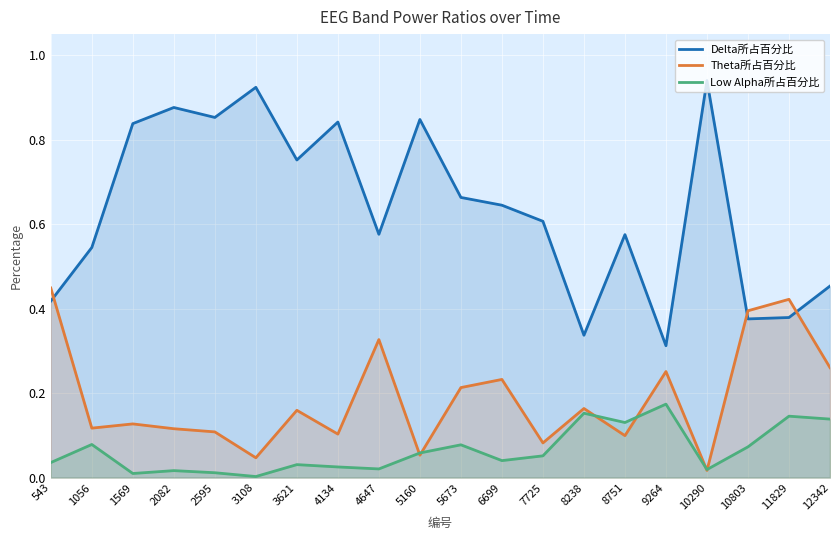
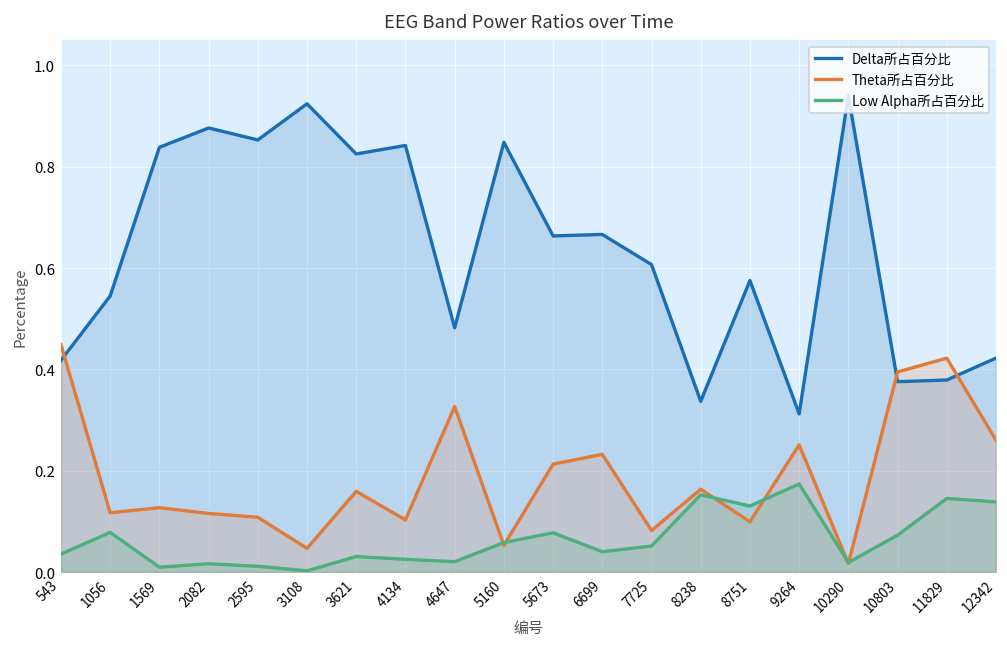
  {
    "Delta所占百分比": {
      "543": 0.42,
      "1056": 0.54,
      "1569": 0.84,
      "2082": 0.88,
      "2595": 0.85,
      "3108": 0.92,
-     "3621": 0.75,
+     "3621": 0.83,
      "4134": 0.84,
-     "4647": 0.58,
+     "4647": 0.48,
      "5160": 0.85,
      "5673": 0.66,
-     "6699": 0.64,
+     "6699": 0.67,
      "7725": 0.61,
      "8238": 0.34,
      "8751": 0.58,
      "9264": 0.31,
      "10803": 0.38,
      "11829": 0.38,
-     "12342": 0.45
+     "12342": 0.42
    },
    "Theta所占百分比": {
      "543": 0.45,
      "1056": 0.12,
      "1569": 0.13,
      "2082": 0.12,
      "2595": 0.11,
      "3108": 0.05,
      "3621": 0.16,
      "4134": 0.10,
      "4647": 0.33,
      "5673": 0.21,
      "6699": 0.23,
      "7725": 0.08,
      "8238": 0.16,
      "8751": 0.10,
      "9264": 0.25,
      "10803": 0.40,
      "11829": 0.42,
      "12342": 0.26
    },
    "Low Alpha所占百分比": {
      "543": 0.04,
      "1056": 0.08,
      "1569": 0.01,
      "2082": 0.02,
      "2595": 0.01,
      "3108": 0.00,
      "3621": 0.03,
      "4134": 0.03,
      "4647": 0.02,
      "5673": 0.08,
      "6699": 0.04,
      "7725": 0.05,
      "8238": 0.15,
      "8751": 0.13,
      "9264": 0.17,
      "10803": 0.07,
      "11829": 0.15,
      "12342": 0.14
    }
  }
